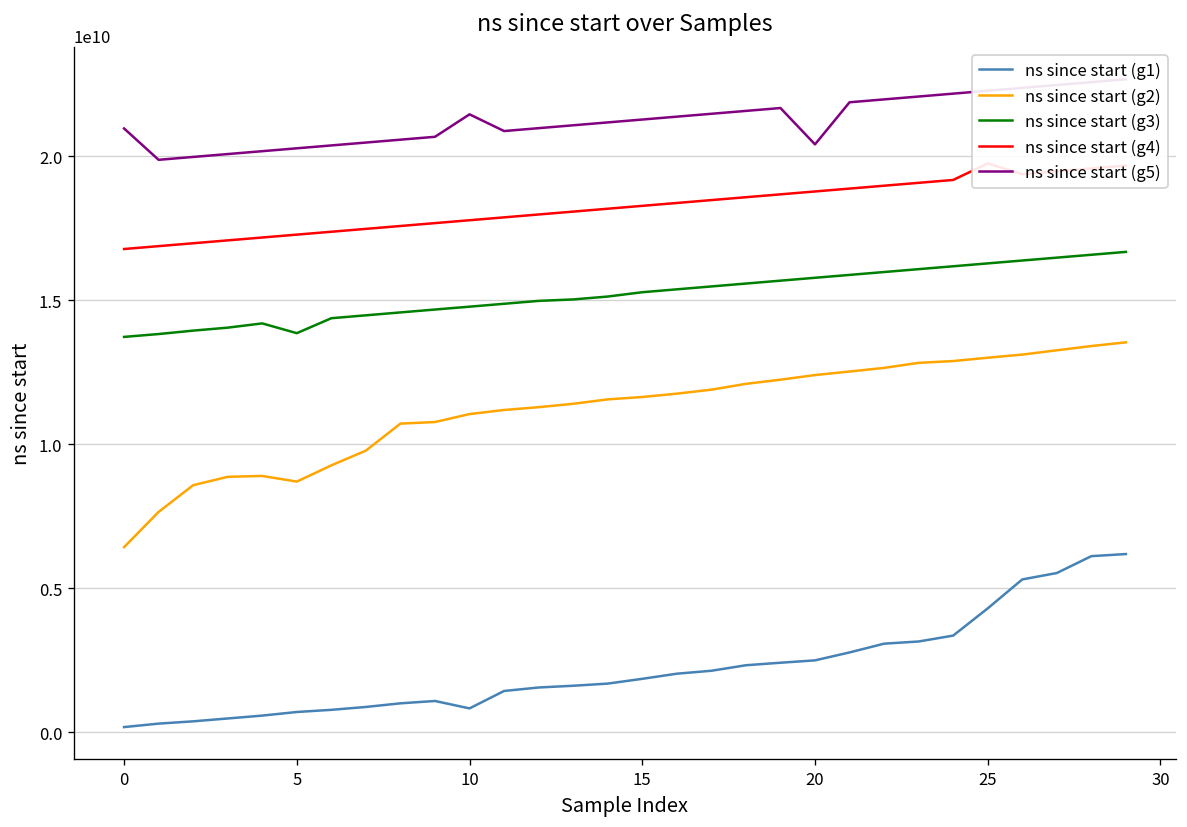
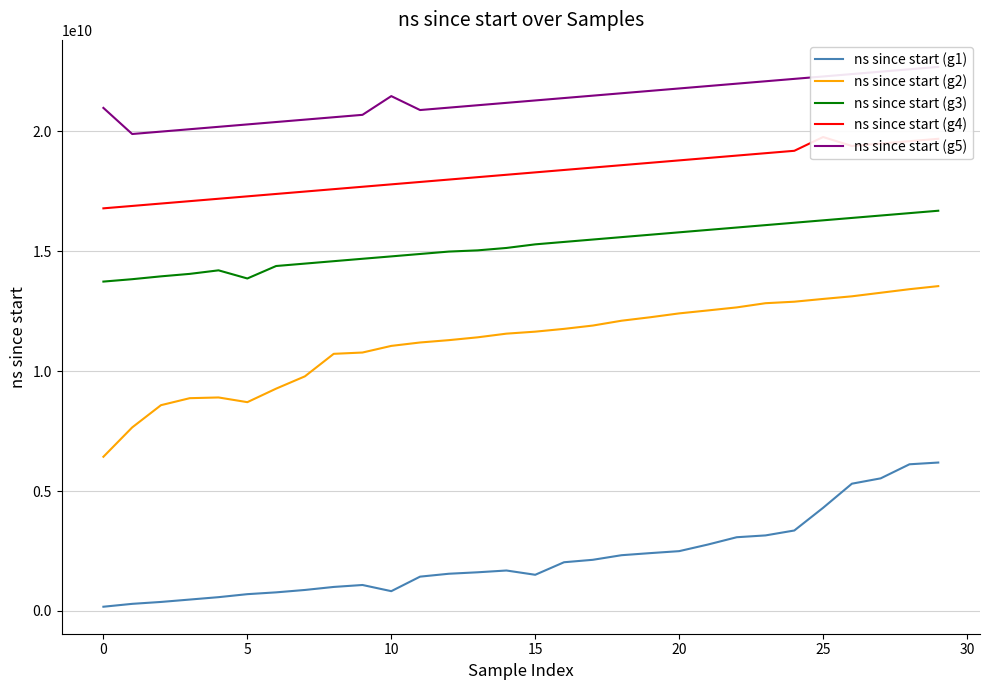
  {
    "ns since start (g1)": {
      "0": 200000000,
      "5": 700000000,
      "10": 800000000,
-     "15": 1900000000,
+     "15": 1500000000,
      "20": 2500000000,
      "25": 4300000000
    },
    "ns since start (g2)": {
      "0": 6400000000,
      "5": 8700000000,
      "10": 11000000000,
      "15": 11600000000,
      "20": 12400000000,
      "25": 13000000000
    },
    "ns since start (g3)": {
      "0": 13700000000,
      "5": 13900000000,
      "10": 14800000000,
      "15": 15300000000,
      "20": 15800000000,
      "25": 16300000000
    },
    "ns since start (g4)": {
      "0": 16800000000,
      "5": 17300000000,
      "10": 17800000000,
      "15": 18300000000,
      "20": 18800000000
    },
    "ns since start (g5)": {
      "0": 21000000000,
      "5": 20300000000,
      "10": 21500000000,
      "15": 21300000000,
-     "20": 20400000000
+     "20": 21800000000
    }
  }
